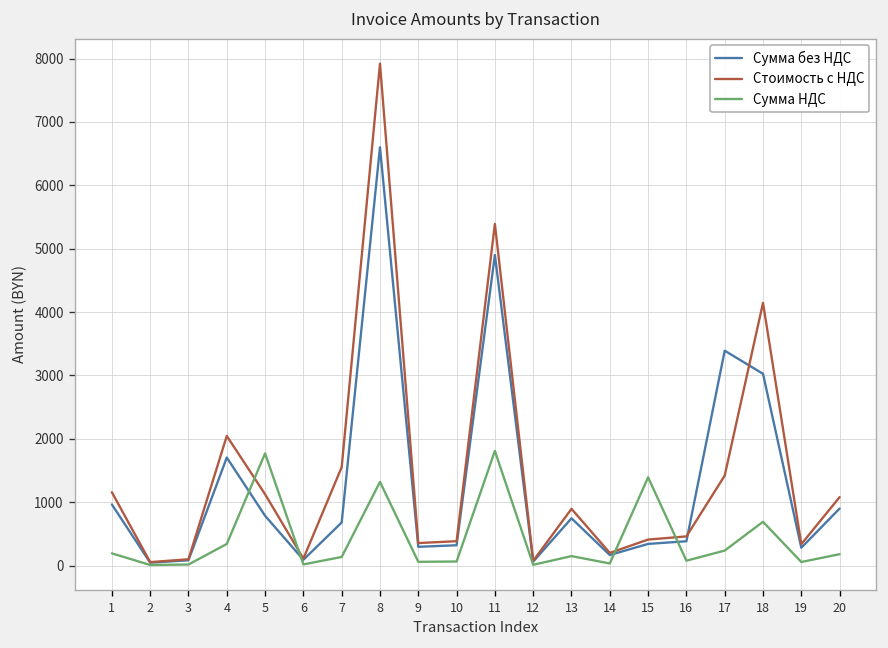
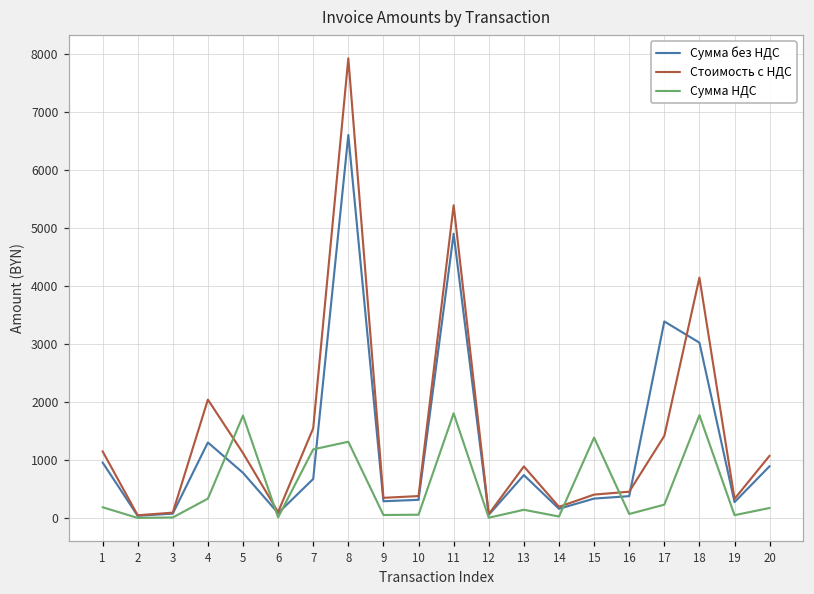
  {
    "Сумма без НДС": {
      "1": 1000,
-     "4": 1700,
+     "4": 1300,
      "5": 800,
      "7": 700,
      "8": 6600,
      "9": 300,
      "10": 300,
      "11": 4900,
      "13": 700,
      "15": 300,
      "16": 400,
      "17": 3400,
      "18": 3000,
      "19": 300,
      "20": 900
    },
    "Стоимость с НДС": {
      "1": 1200,
      "4": 2000,
      "5": 1100,
      "7": 1600,
      "8": 7900,
      "9": 400,
      "10": 400,
      "11": 5400,
      "13": 900,
      "15": 400,
      "16": 500,
      "17": 1400,
      "18": 4100,
      "19": 300,
      "20": 1100
    },
    "Сумма НДС": {
      "1": 200,
      "3": 0,
      "4": 300,
      "5": 1800,
      "6": 0,
-     "7": 100,
+     "7": 1200,
      "8": 1300,
      "9": 100,
      "10": 100,
      "11": 1800,
      "12": 0,
      "13": 100,
      "14": 0,
      "15": 1400,
      "16": 100,
      "17": 200,
-     "18": 700,
+     "18": 1800,
      "19": 100,
      "20": 200
    }
  }
